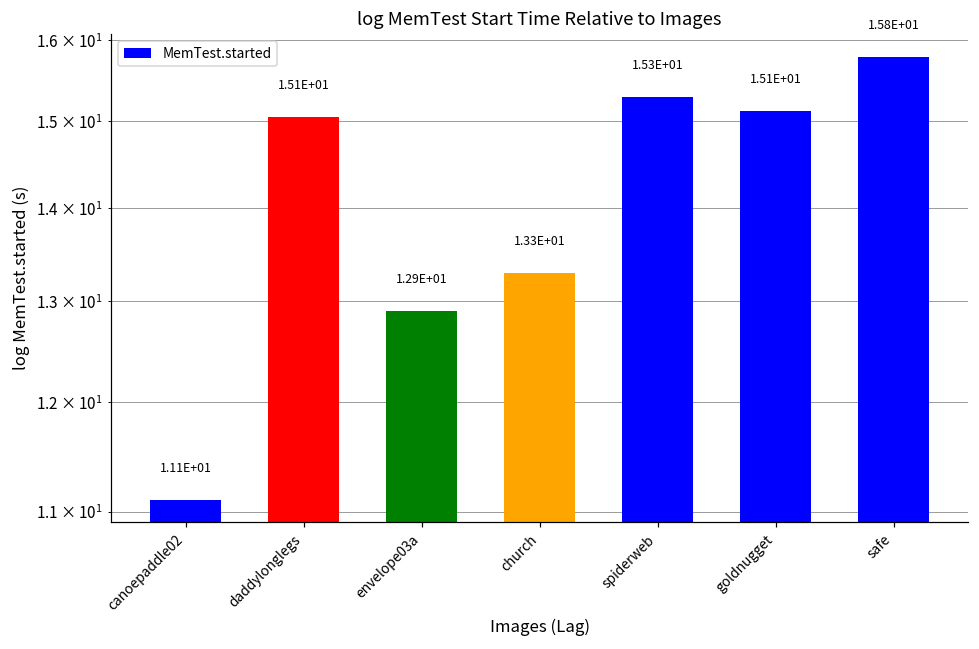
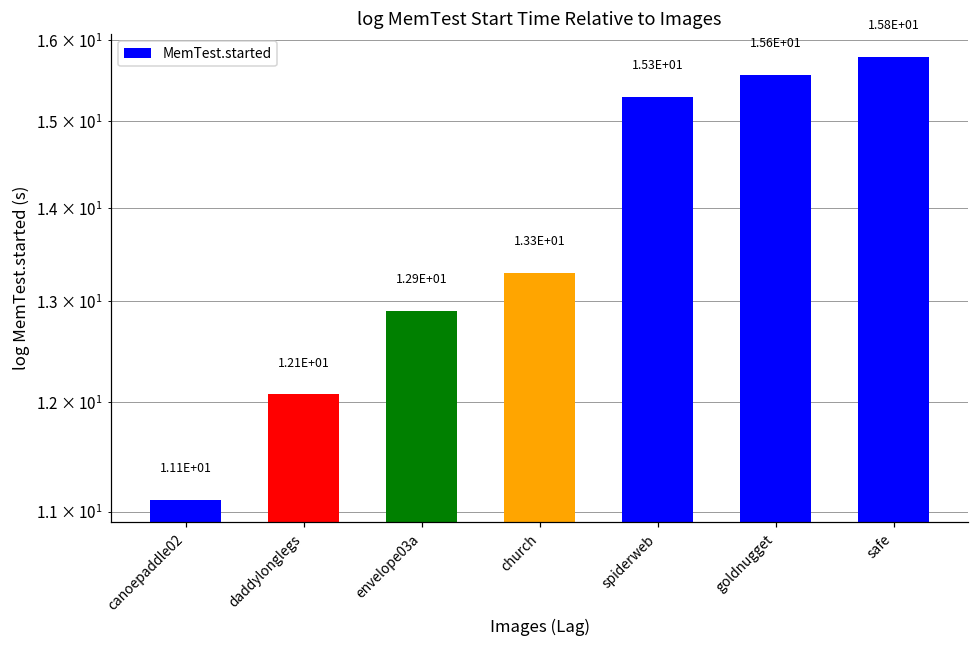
  {
    "canoepaddle02": "1.11E+01",
-   "daddylonglegs": "1.51E+01",
+   "daddylonglegs": "1.21E+01",
    "envelope03a": "1.29E+01",
    "church": "1.33E+01",
    "spiderweb": "1.53E+01",
-   "goldnugget": "1.51E+01",
+   "goldnugget": "1.56E+01",
    "safe": "1.58E+01"
  }
